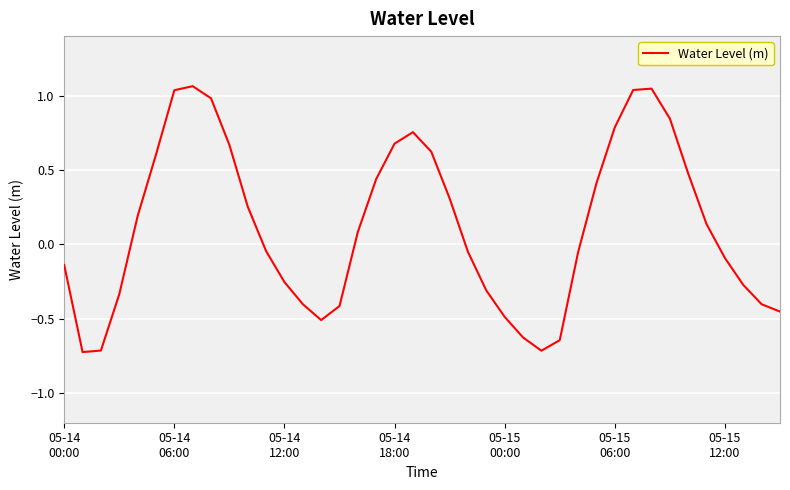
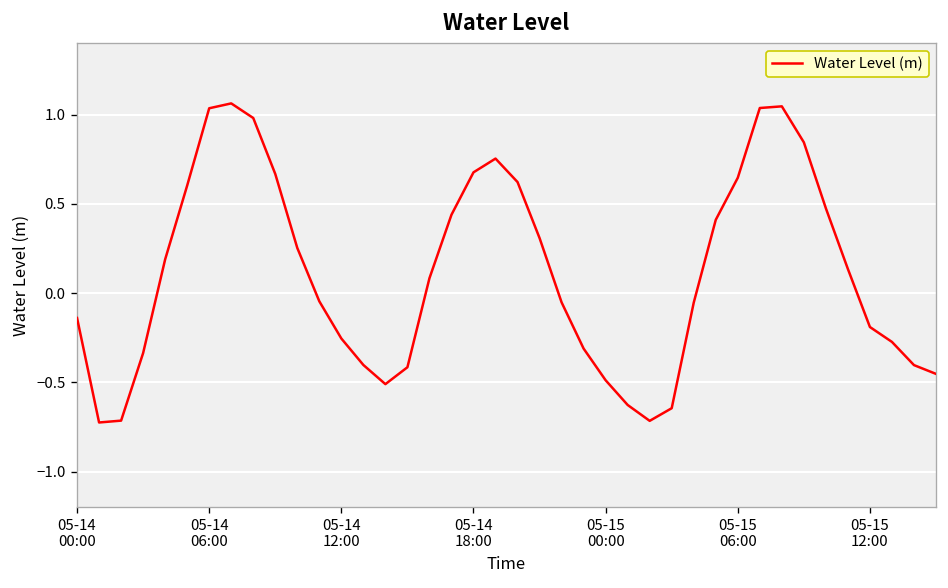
  {
    "05-14 00:00": -0.14,
    "05-14 06:00": 1.04,
    "05-14 12:00": -0.25,
    "05-14 18:00": 0.68,
    "05-15 00:00": -0.49,
-   "05-15 06:00": 0.79,
-   "05-15 12:00": -0.09
+   "05-15 06:00": 0.65,
+   "05-15 12:00": -0.19
  }
